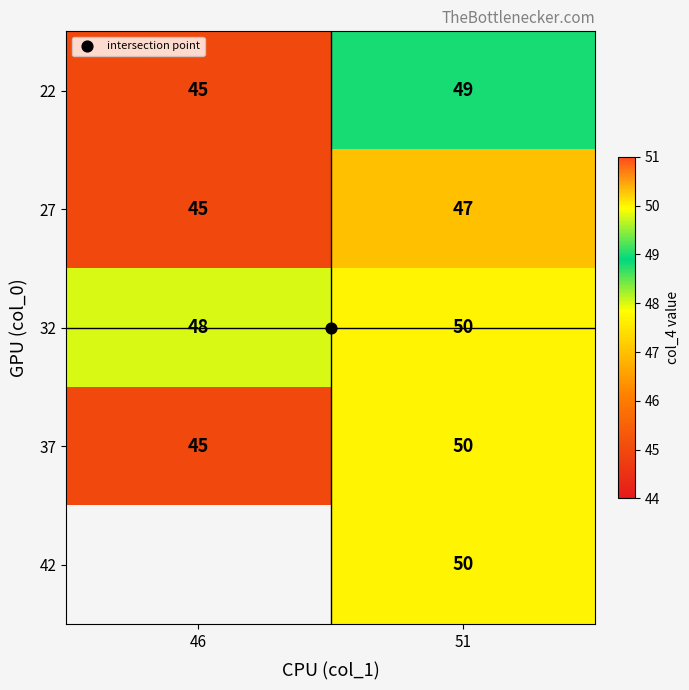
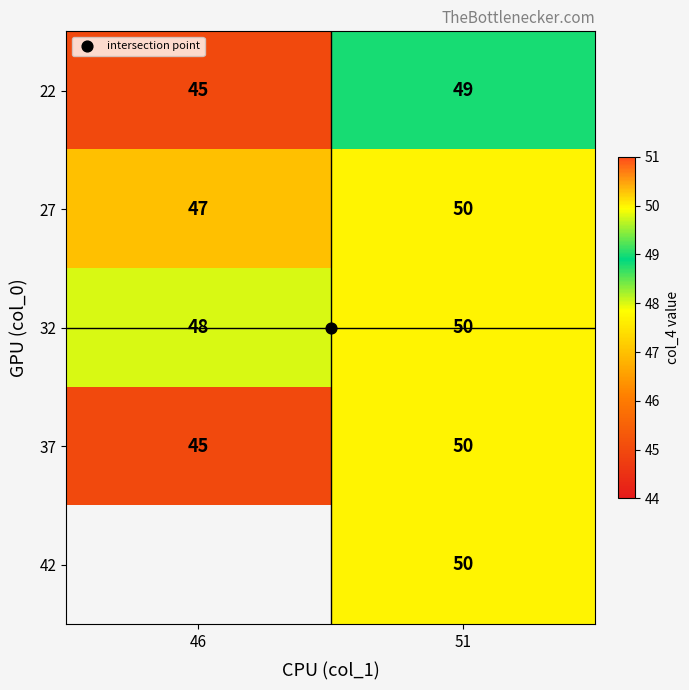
  {
    "22": {
      "46": 45,
      "51": 49
    },
    "27": {
-     "46": 45,
-     "51": 47
+     "46": 47,
+     "51": 50
    },
    "32": {
      "46": 48,
      "51": 50
    },
    "37": {
      "46": 45,
      "51": 50
    },
    "42": {
      "51": 50
    }
  }
